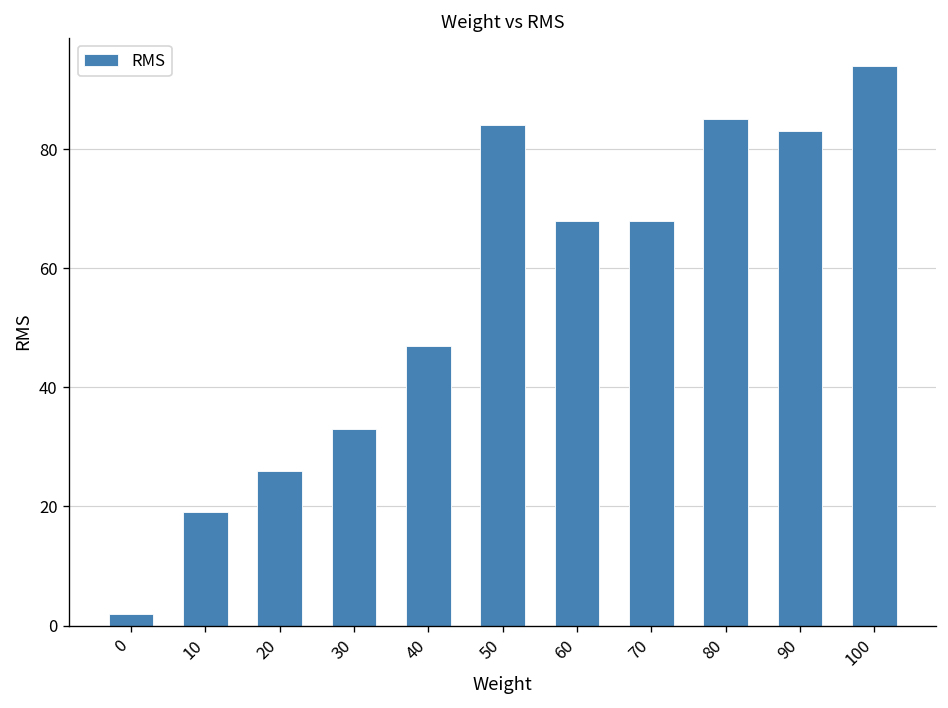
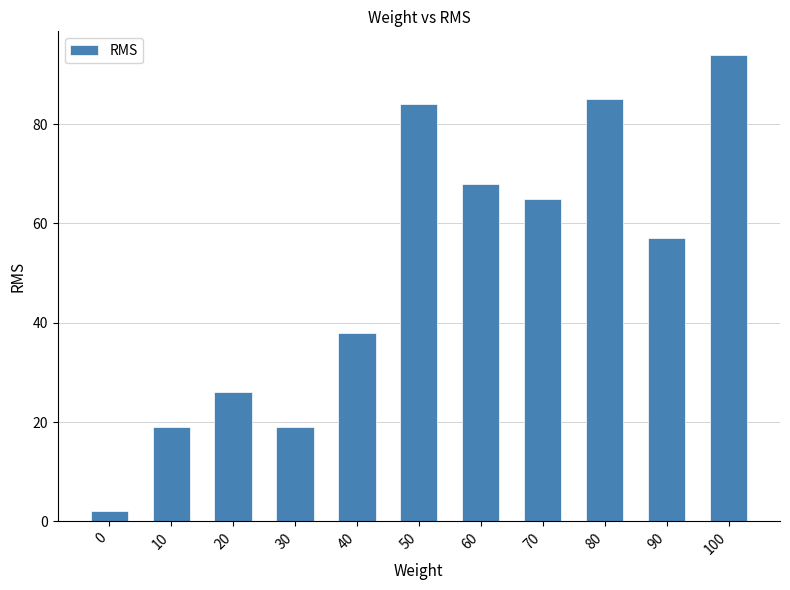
  {
    "0": 2,
    "10": 19,
    "20": 26,
-   "30": 33,
-   "40": 47,
+   "30": 19,
+   "40": 38,
    "50": 84,
    "60": 68,
-   "70": 68,
+   "70": 65,
    "80": 85,
-   "90": 83,
+   "90": 57,
    "100": 94
  }
